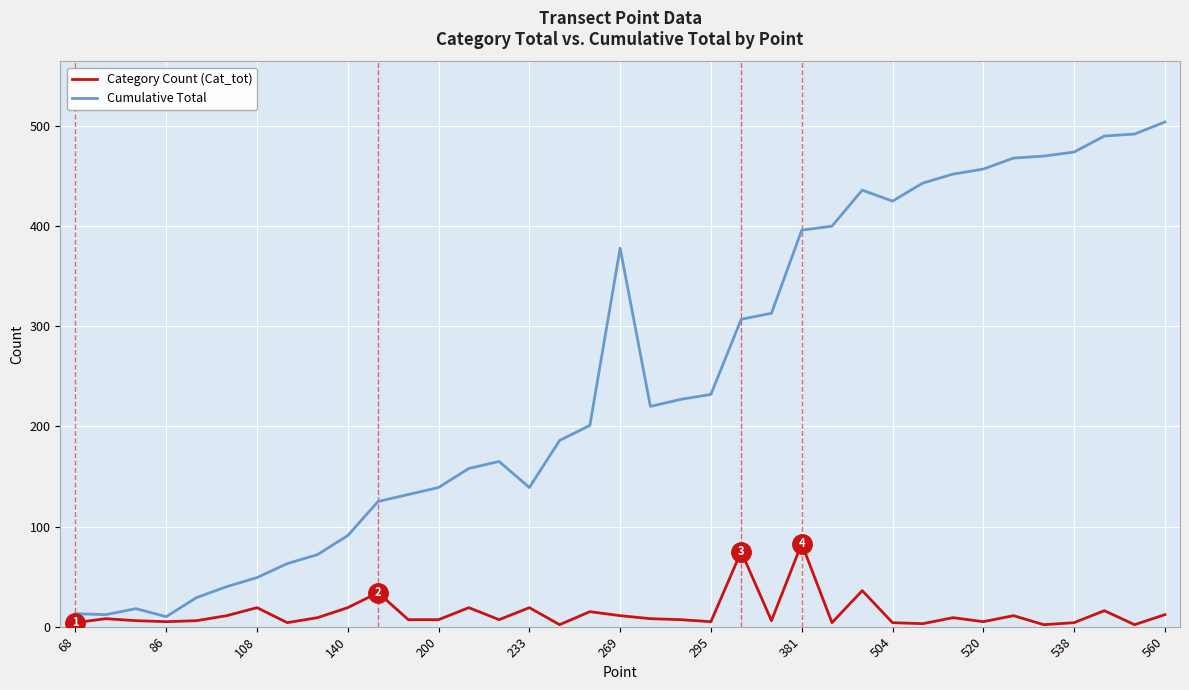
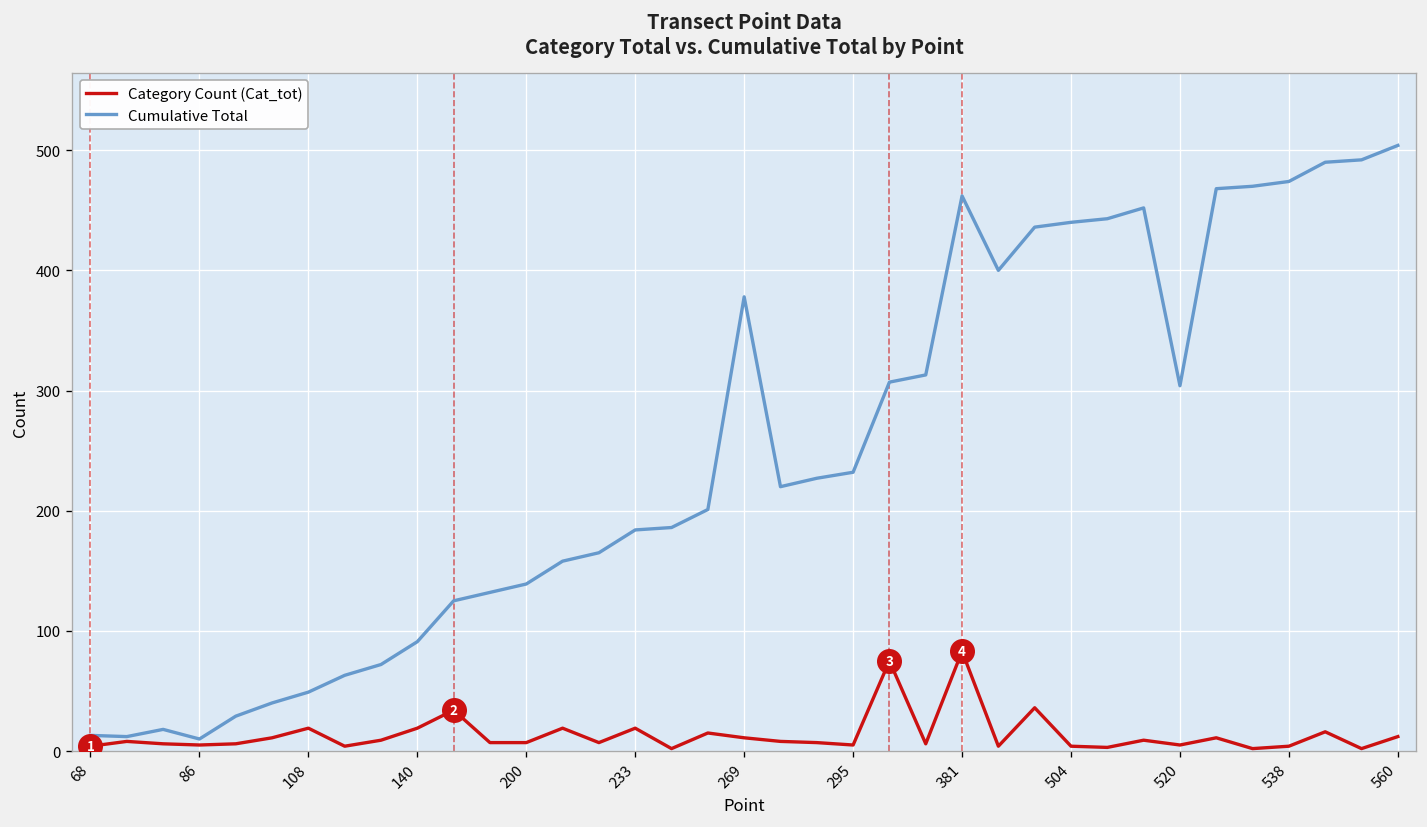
  {
    "Cumulative Total": {
      "68": 13,
      "86": 10,
      "108": 49,
      "140": 91,
      "200": 139,
-     "233": 139,
+     "233": 184,
      "269": 378,
      "295": 232,
-     "381": 396,
-     "504": 425,
-     "520": 457,
+     "381": 462,
+     "504": 440,
+     "520": 304,
      "538": 474,
      "560": 504
    }
  }
